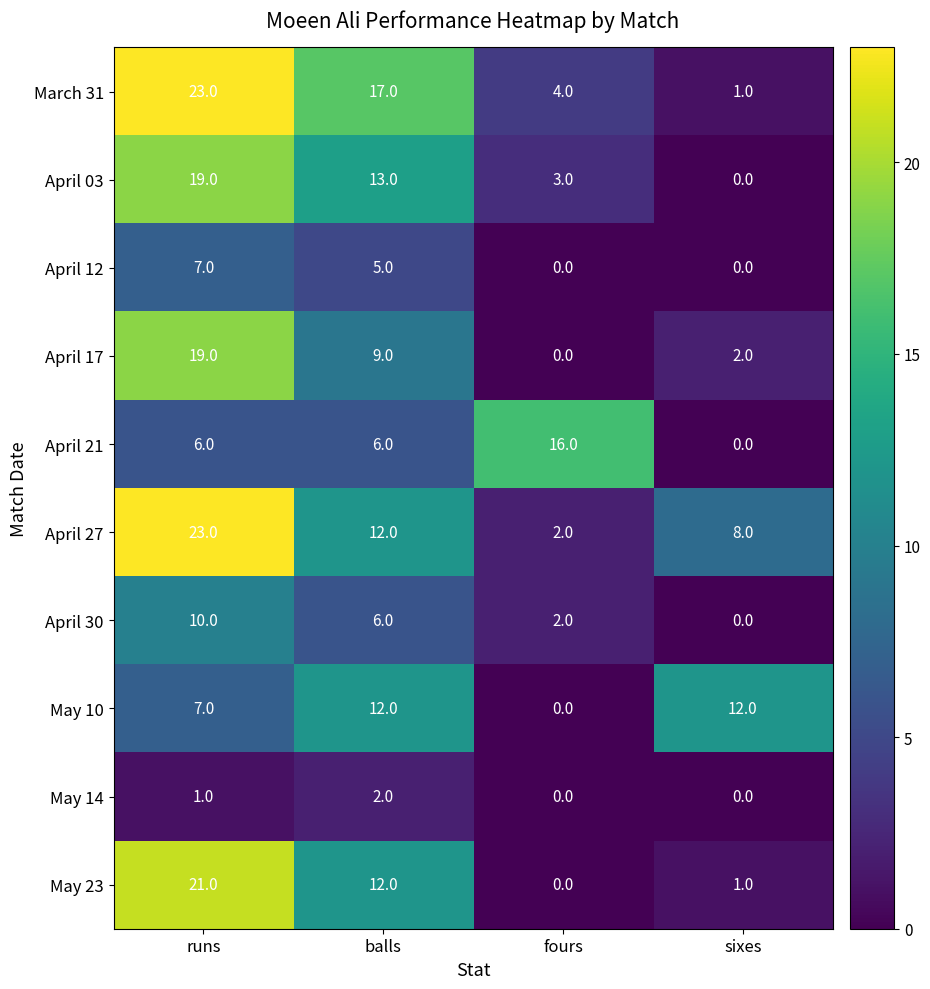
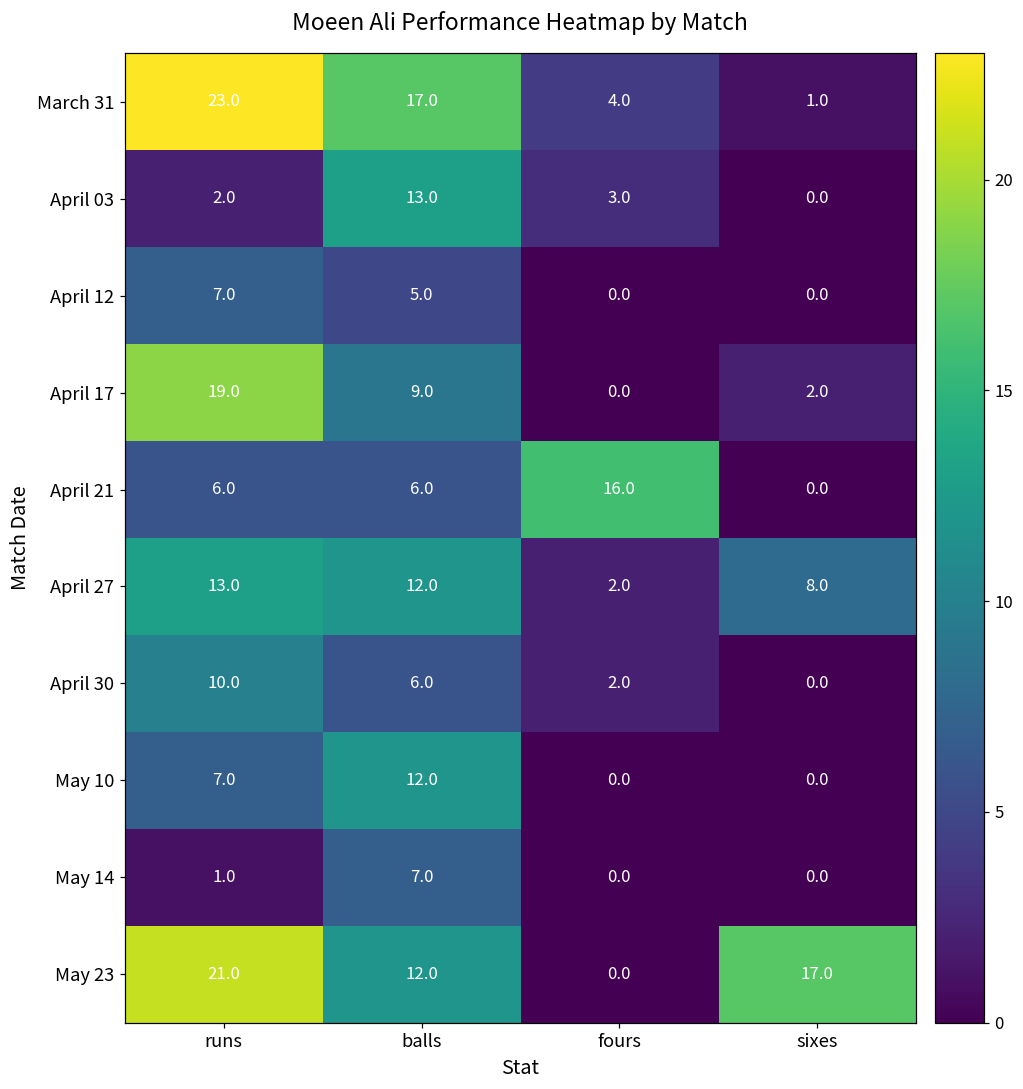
  {
    "March 31": {
      "runs": 23.0,
      "balls": 17.0,
      "fours": 4.0,
      "sixes": 1.0
    },
    "April 03": {
-     "runs": 19.0,
+     "runs": 2.0,
      "balls": 13.0,
      "fours": 3.0,
      "sixes": 0.0
    },
    "April 12": {
      "runs": 7.0,
      "balls": 5.0,
      "fours": 0.0,
      "sixes": 0.0
    },
    "April 17": {
      "runs": 19.0,
      "balls": 9.0,
      "fours": 0.0,
      "sixes": 2.0
    },
    "April 21": {
      "runs": 6.0,
      "balls": 6.0,
      "fours": 16.0,
      "sixes": 0.0
    },
    "April 27": {
-     "runs": 23.0,
+     "runs": 13.0,
      "balls": 12.0,
      "fours": 2.0,
      "sixes": 8.0
    },
    "April 30": {
      "runs": 10.0,
      "balls": 6.0,
      "fours": 2.0,
      "sixes": 0.0
    },
    "May 10": {
      "runs": 7.0,
      "balls": 12.0,
      "fours": 0.0,
-     "sixes": 12.0
+     "sixes": 0.0
    },
    "May 14": {
      "runs": 1.0,
-     "balls": 2.0,
+     "balls": 7.0,
      "fours": 0.0,
      "sixes": 0.0
    },
    "May 23": {
      "runs": 21.0,
      "balls": 12.0,
      "fours": 0.0,
-     "sixes": 1.0
+     "sixes": 17.0
    }
  }
